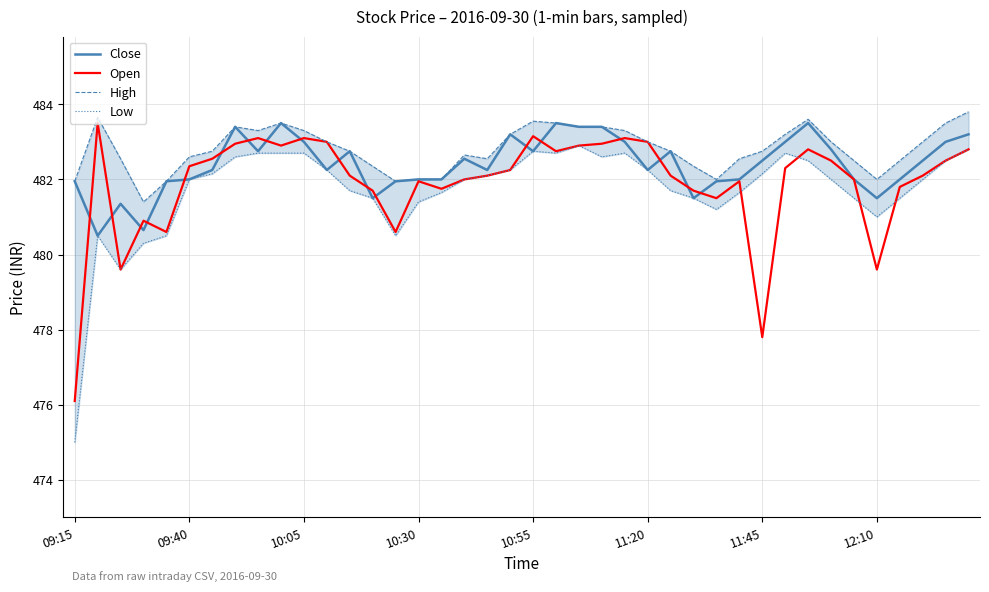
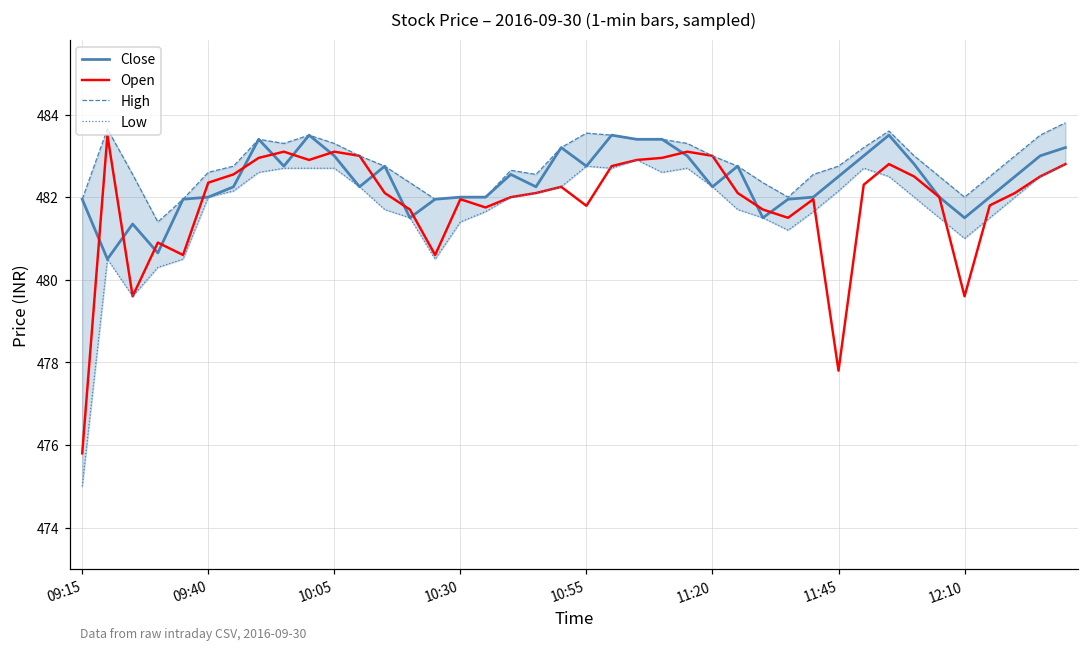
  {
    "Open": {
-     "09:15": 476.1,
+     "09:15": 475.8,
      "09:40": 482.4,
      "10:05": 483.1,
-     "10:55": 483.2,
+     "10:55": 481.8,
      "11:45": 477.8,
      "12:10": 479.6
    }
  }
